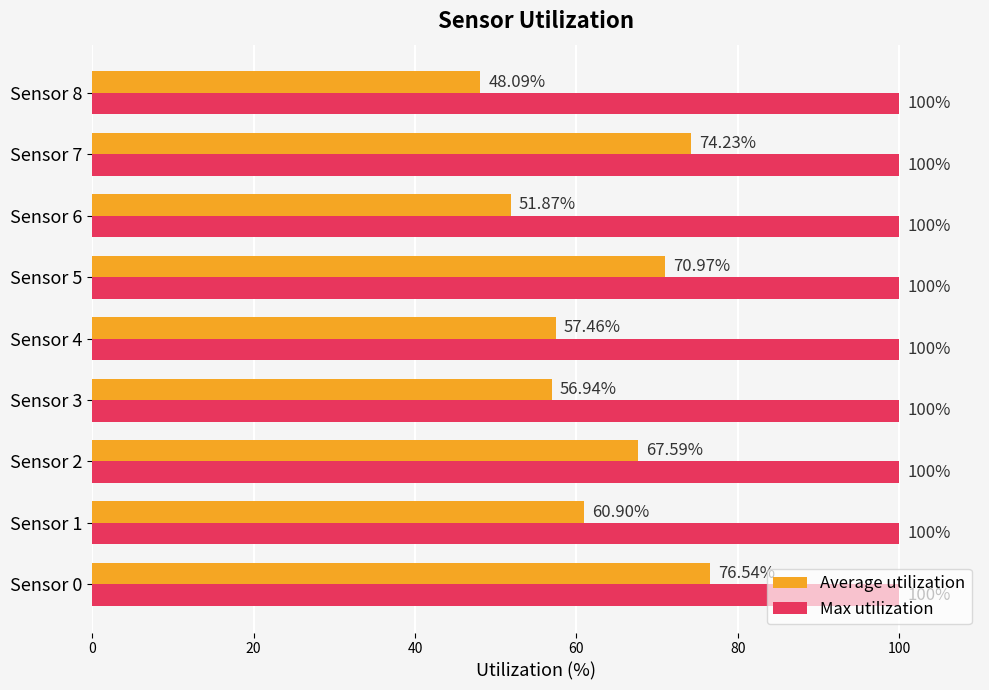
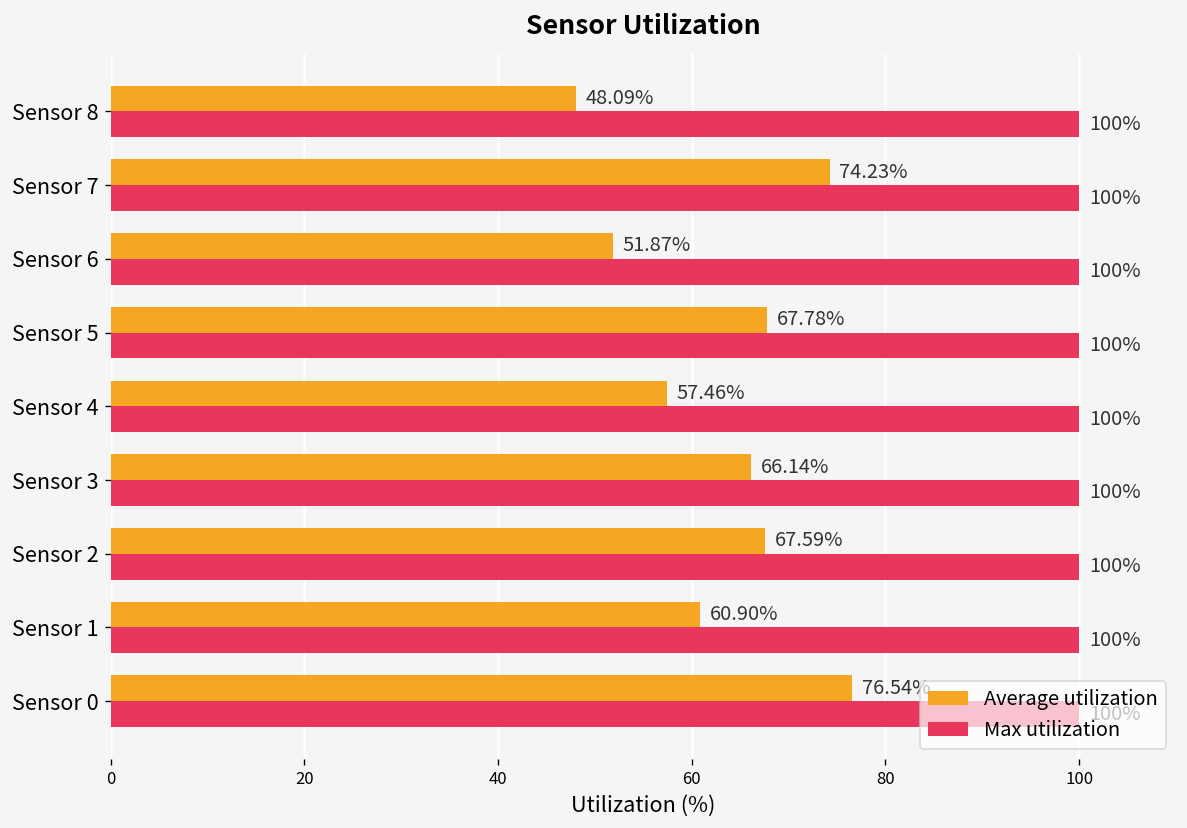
  {
    "Average utilization": {
      "Sensor 8": "48.09%",
      "Sensor 7": "74.23%",
      "Sensor 6": "51.87%",
-     "Sensor 5": "70.97%",
+     "Sensor 5": "67.78%",
      "Sensor 4": "57.46%",
-     "Sensor 3": "56.94%",
+     "Sensor 3": "66.14%",
      "Sensor 2": "67.59%",
      "Sensor 1": "60.90%"
    },
    "Max utilization": {
      "Sensor 8": "100%",
      "Sensor 7": "100%",
      "Sensor 6": "100%",
      "Sensor 5": "100%",
      "Sensor 4": "100%",
      "Sensor 3": "100%",
      "Sensor 2": "100%",
      "Sensor 1": "100%"
    }
  }
